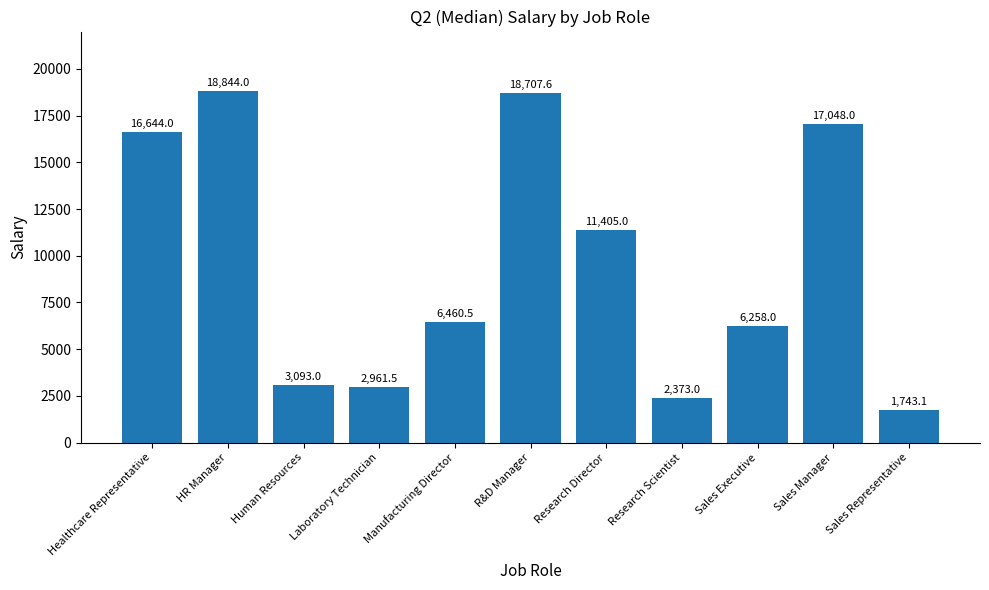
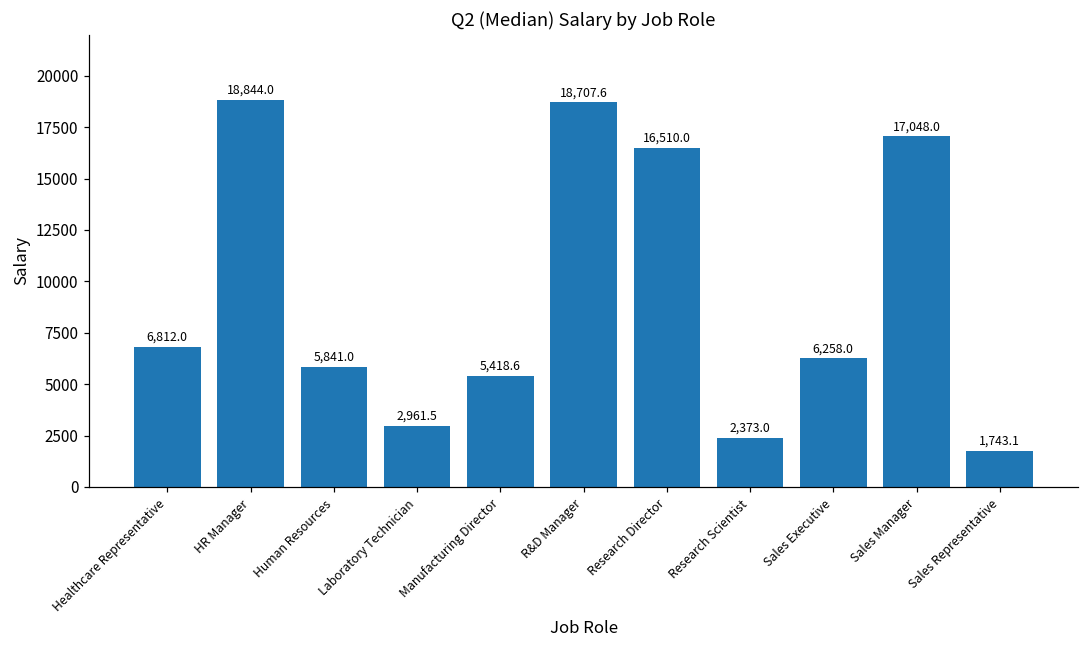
  {
-   "Healthcare Representative": "16,644.0",
+   "Healthcare Representative": "6,812.0",
    "HR Manager": "18,844.0",
-   "Human Resources": "3,093.0",
+   "Human Resources": "5,841.0",
    "Laboratory Technician": "2,961.5",
-   "Manufacturing Director": "6,460.5",
+   "Manufacturing Director": "5,418.6",
    "R&D Manager": "18,707.6",
-   "Research Director": "11,405.0",
+   "Research Director": "16,510.0",
    "Research Scientist": "2,373.0",
    "Sales Executive": "6,258.0",
    "Sales Manager": "17,048.0",
    "Sales Representative": "1,743.1"
  }
